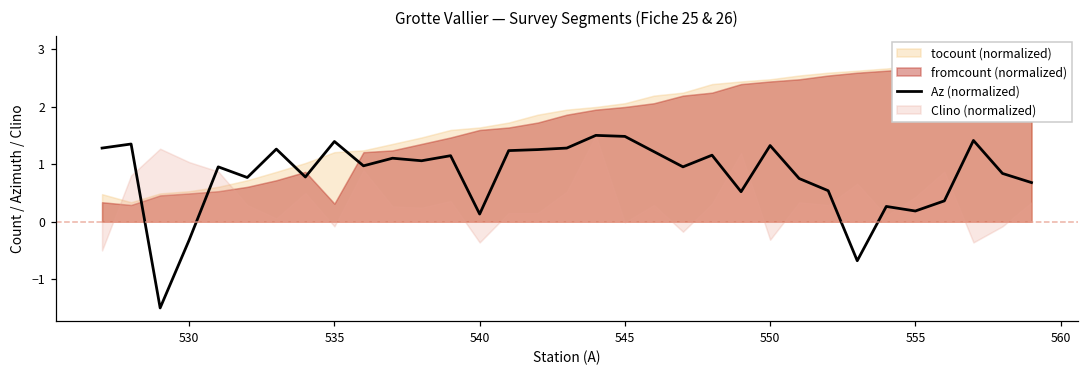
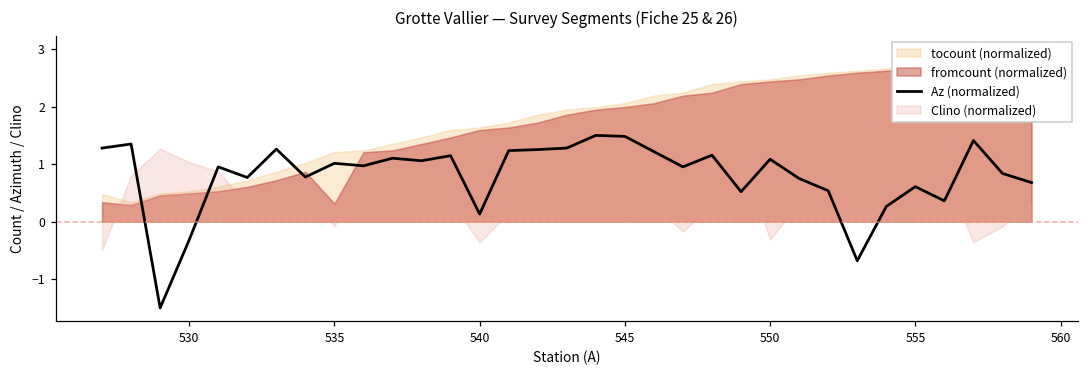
  {
    "Az (normalized)": {
      "530": -0.3,
-     "535": 1.4,
+     "535": 1.0,
      "540": 0.1,
      "545": 1.5,
-     "550": 1.3,
-     "555": 0.2
+     "550": 1.1,
+     "555": 0.6
    },
    "fromcount (normalized)": {
      "535": 0.3,
      "545": 2.0
    }
  }
